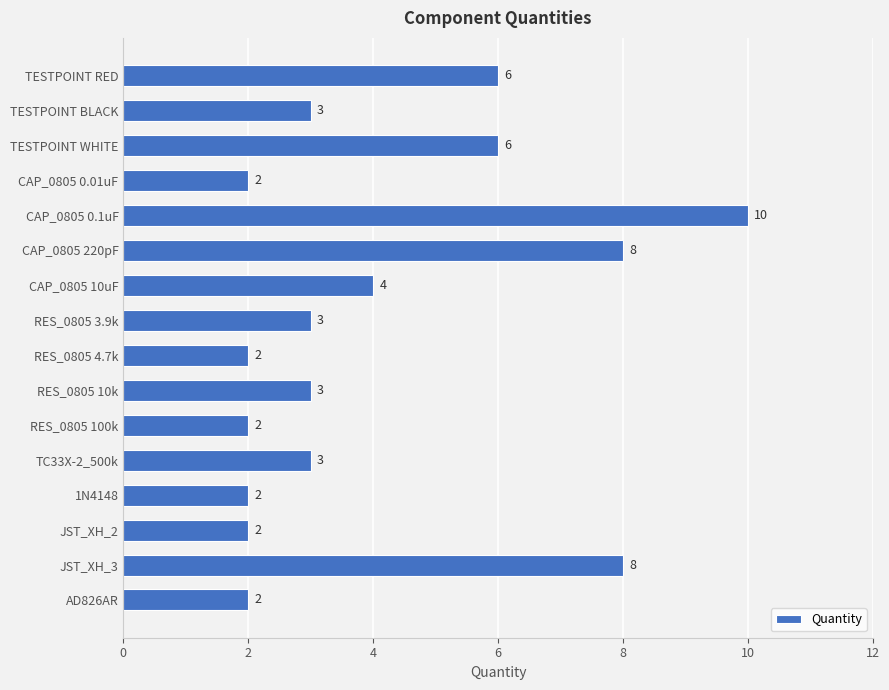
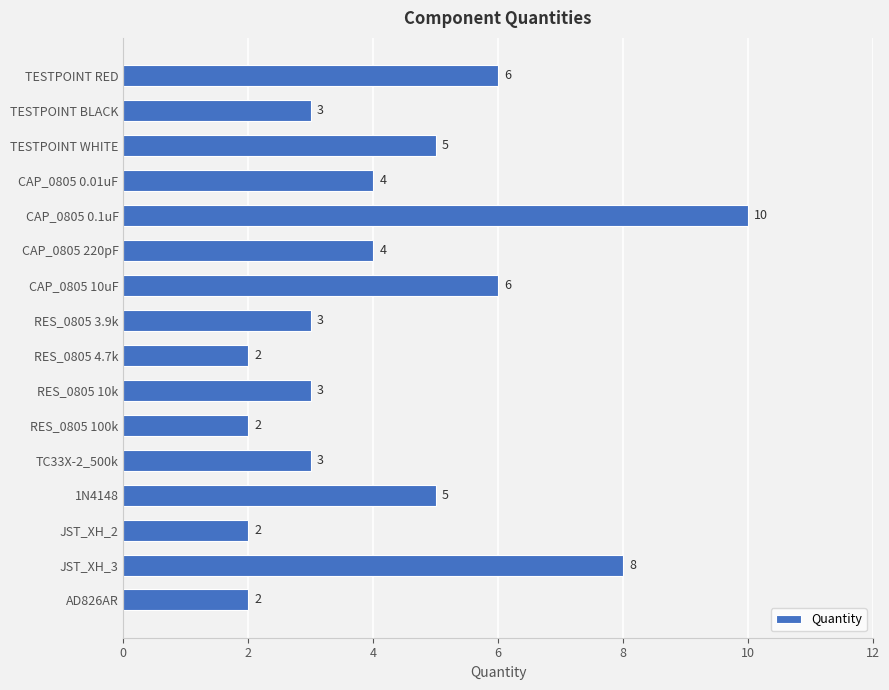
  {
    "TESTPOINT RED": 6,
    "TESTPOINT BLACK": 3,
-   "TESTPOINT WHITE": 6,
-   "CAP_0805 0.01uF": 2,
+   "TESTPOINT WHITE": 5,
+   "CAP_0805 0.01uF": 4,
    "CAP_0805 0.1uF": 10,
-   "CAP_0805 220pF": 8,
-   "CAP_0805 10uF": 4,
+   "CAP_0805 220pF": 4,
+   "CAP_0805 10uF": 6,
    "RES_0805 3.9k": 3,
    "RES_0805 4.7k": 2,
    "RES_0805 10k": 3,
    "RES_0805 100k": 2,
    "TC33X-2_500k": 3,
-   "1N4148": 2,
+   "1N4148": 5,
    "JST_XH_2": 2,
    "JST_XH_3": 8,
    "AD826AR": 2
  }
